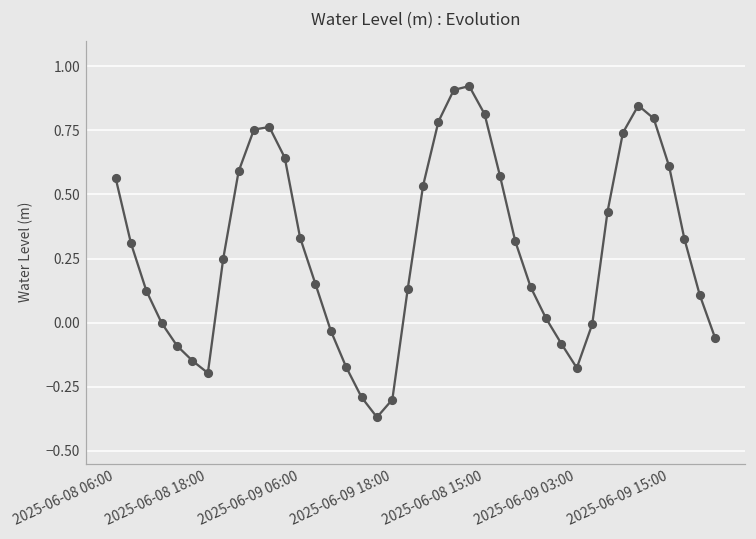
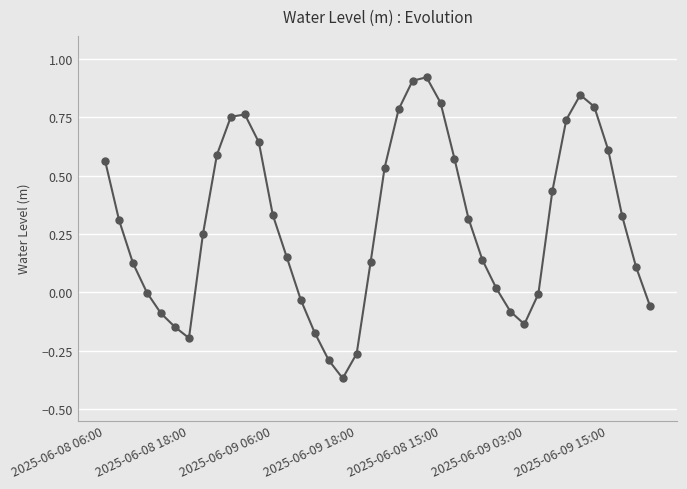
  {
    "2025-06-08 06:00": 0.56,
    "2025-06-08 18:00": -0.20,
    "2025-06-09 06:00": 0.33,
-   "2025-06-09 18:00": -0.30,
+   "2025-06-09 18:00": -0.26,
    "2025-06-08 15:00": 0.81,
-   "2025-06-09 03:00": -0.18,
+   "2025-06-09 03:00": -0.14,
    "2025-06-09 15:00": 0.61
  }
